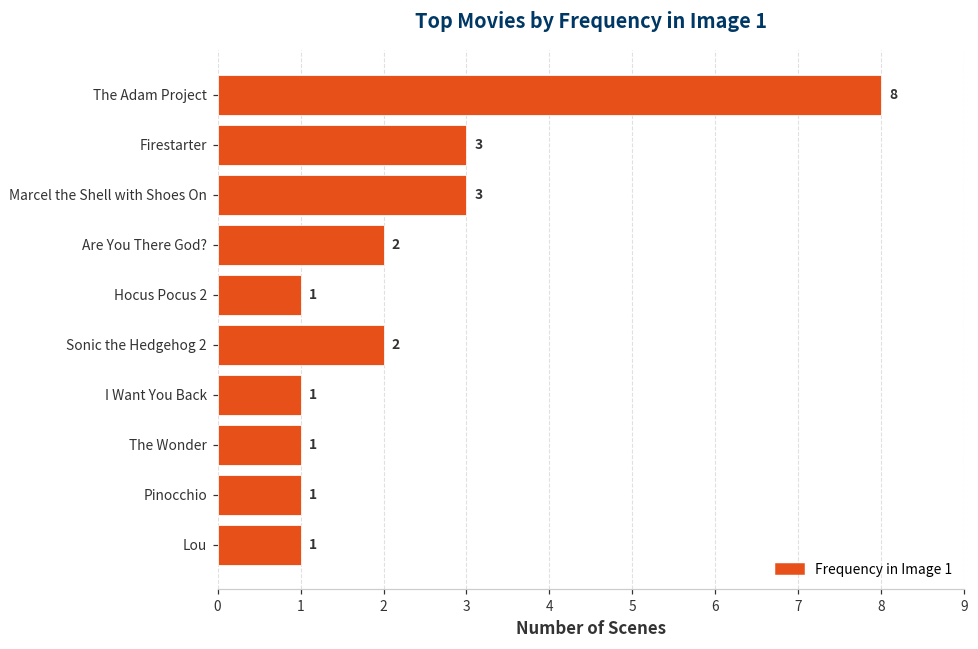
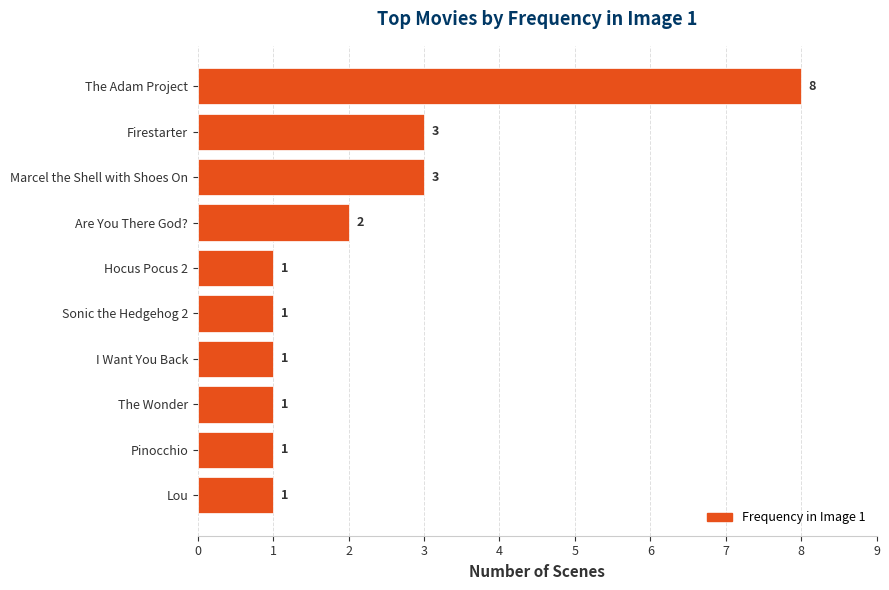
  {
    "The Adam Project": 8,
    "Firestarter": 3,
    "Marcel the Shell with Shoes On": 3,
    "Are You There God?": 2,
    "Hocus Pocus 2": 1,
-   "Sonic the Hedgehog 2": 2,
+   "Sonic the Hedgehog 2": 1,
    "I Want You Back": 1,
    "The Wonder": 1,
    "Pinocchio": 1,
    "Lou": 1
  }
